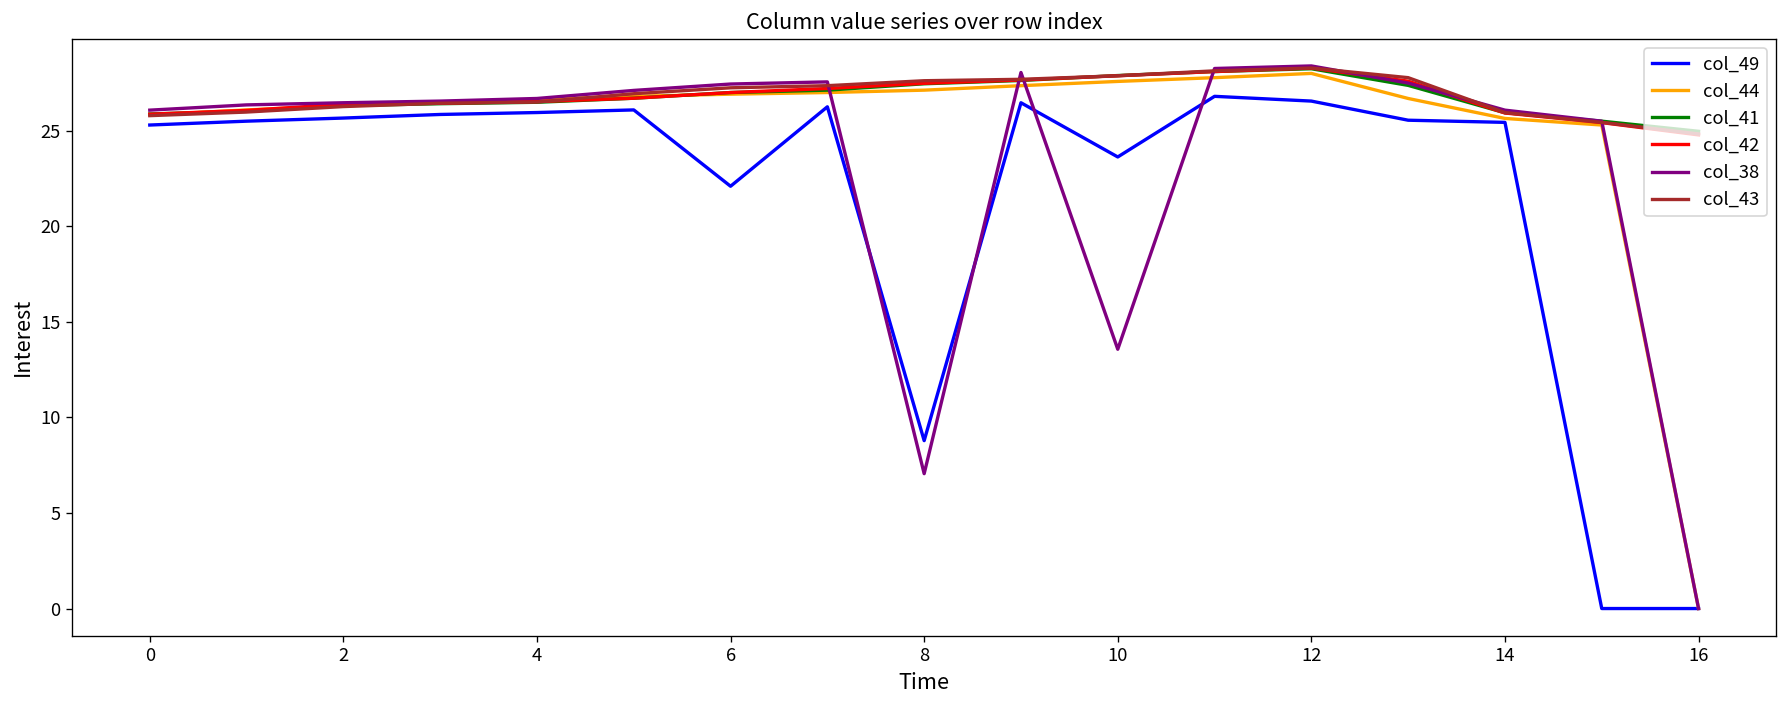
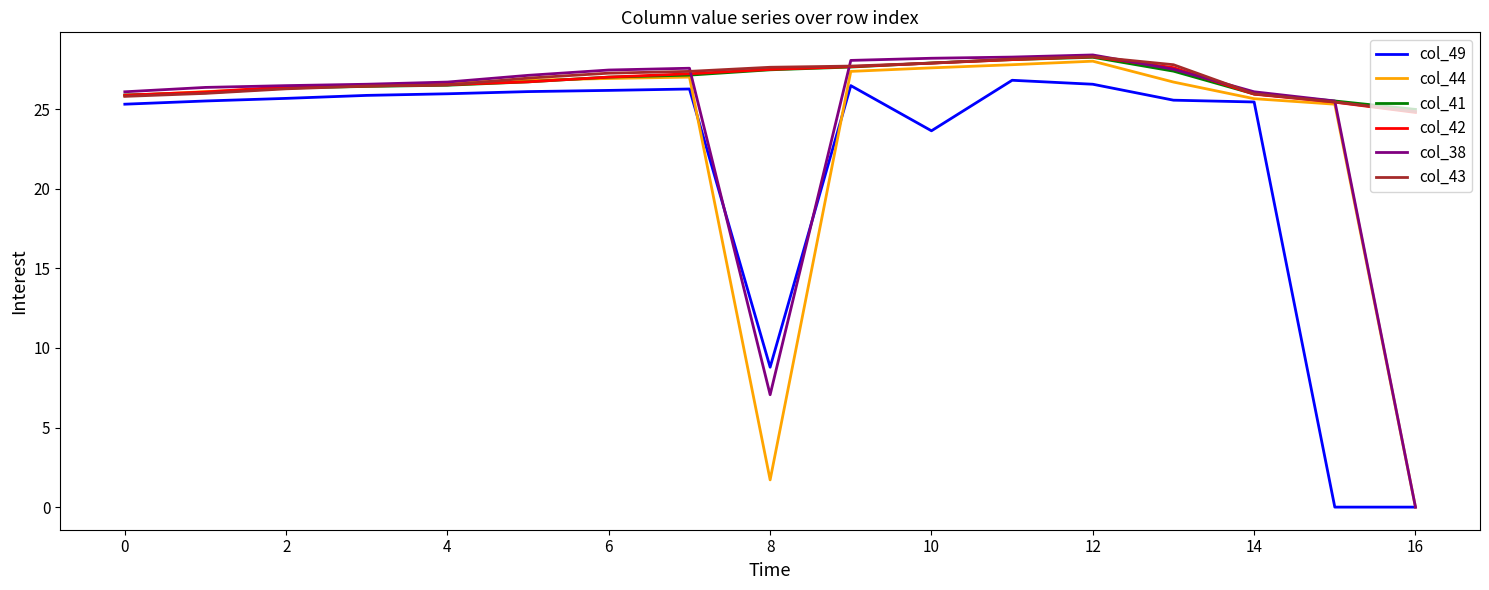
  {
    "col_49": {
      "0": 25.3,
      "2": 25.7,
      "4": 26.0,
-     "6": 22.1,
+     "6": 26.2,
      "8": 8.8,
      "10": 23.6,
      "12": 26.6,
      "14": 25.4
    },
    "col_44": {
-     "8": 27.1,
+     "8": 1.7,
      "10": 27.6,
      "12": 28.0,
      "14": 25.7
    },
    "col_38": {
      "0": 26.1,
      "6": 27.5,
      "8": 7.1,
-     "10": 13.6
+     "10": 28.2
    },
    "col_43": {
      "6": 27.3
    }
  }
